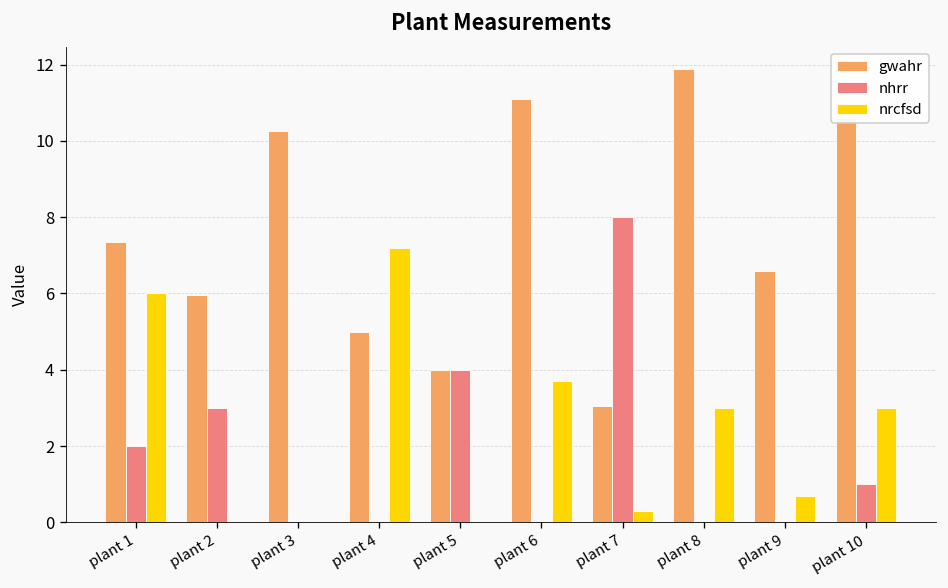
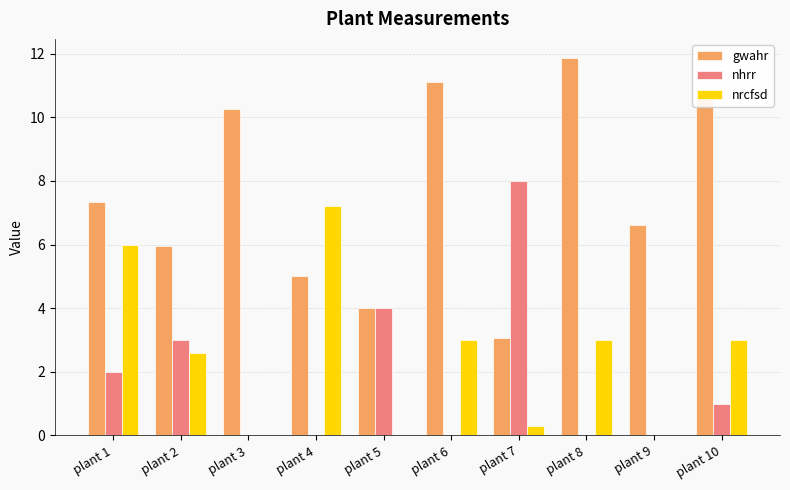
  {
    "nrcfsd": {
      "plant 1": 6.0,
-     "plant 2": 0.0,
+     "plant 2": 2.6,
      "plant 3": 0.0,
      "plant 4": 7.2,
      "plant 5": 0.0,
-     "plant 6": 3.7,
+     "plant 6": 3.0,
      "plant 7": 0.3,
      "plant 8": 3.0,
-     "plant 9": 0.7,
+     "plant 9": 0.0,
      "plant 10": 3.0
    }
  }
